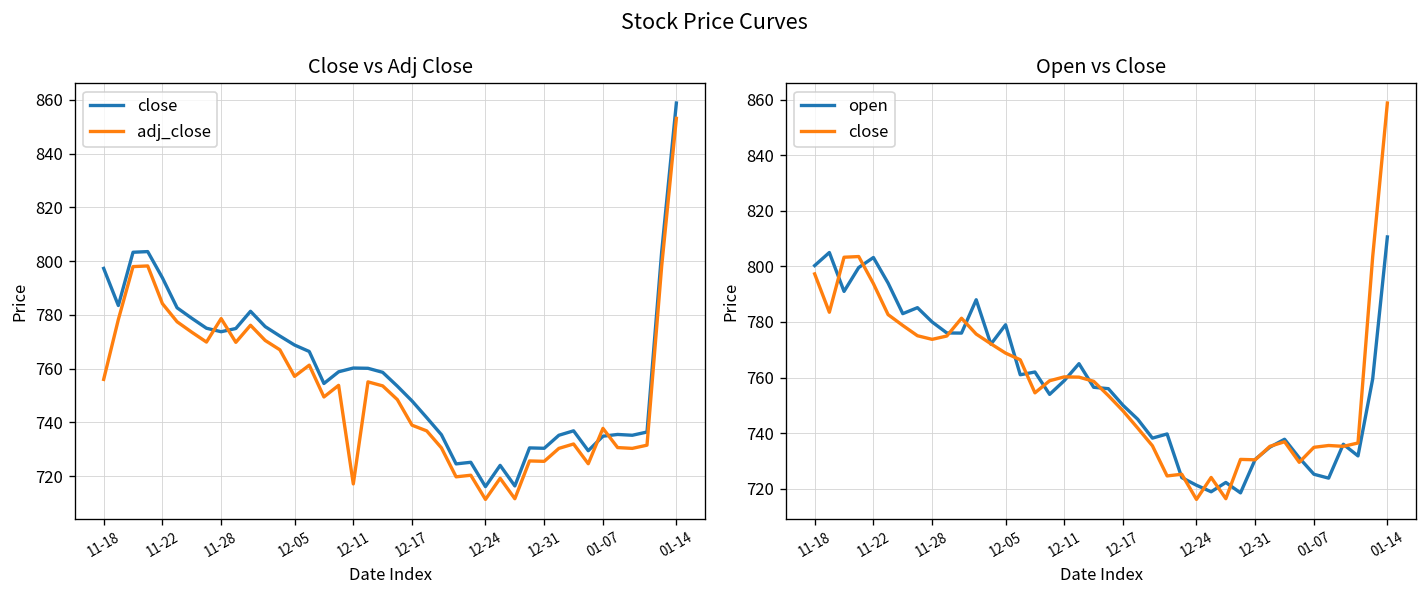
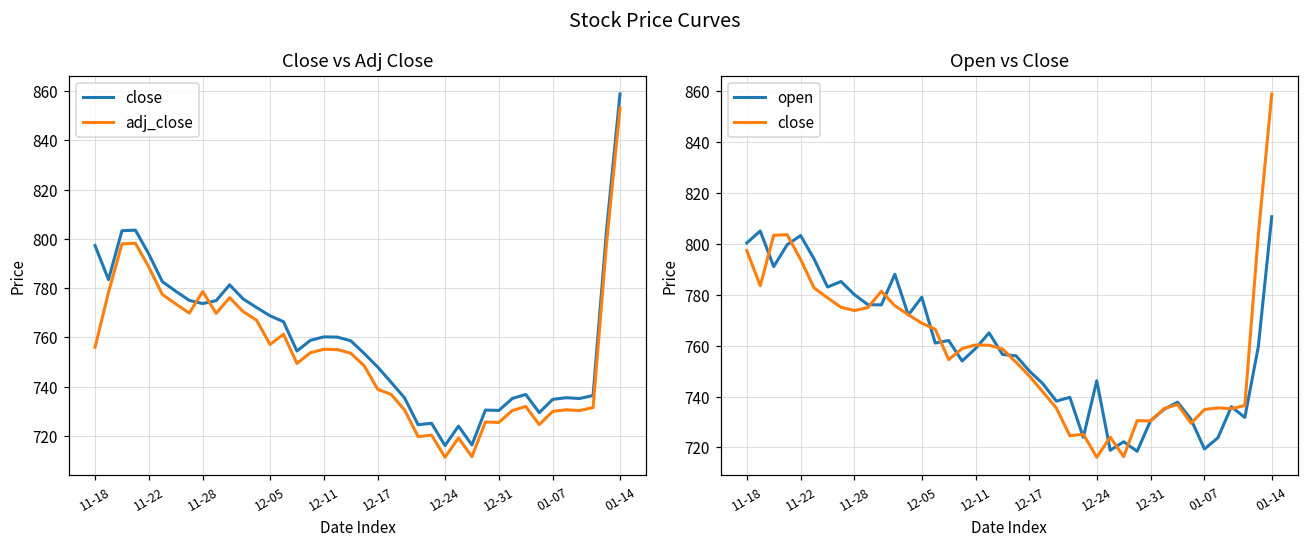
  {
    "Close vs Adj Close": {
      "adj_close": {
        "11-18": 756,
-       "11-22": 784,
+       "11-22": 789,
        "11-28": 779,
        "12-05": 757,
-       "12-11": 717,
+       "12-11": 755,
        "12-17": 739,
        "12-24": 711,
        "12-31": 726,
-       "01-07": 738,
+       "01-07": 730,
        "01-14": 853
      }
    },
    "Open vs Close": {
      "open": {
        "11-18": 800,
        "11-22": 803,
        "11-28": 780,
        "12-05": 779,
        "12-11": 759,
        "12-17": 750,
-       "12-24": 721,
-       "01-07": 725,
+       "12-24": 746,
+       "01-07": 719,
        "01-14": 811
      },
      "close": {
        "11-18": 797,
        "11-22": 794,
        "11-28": 774,
        "12-05": 769,
        "12-11": 760,
        "12-17": 748,
        "12-24": 716,
        "01-07": 735,
        "01-14": 859
      }
    }
  }
